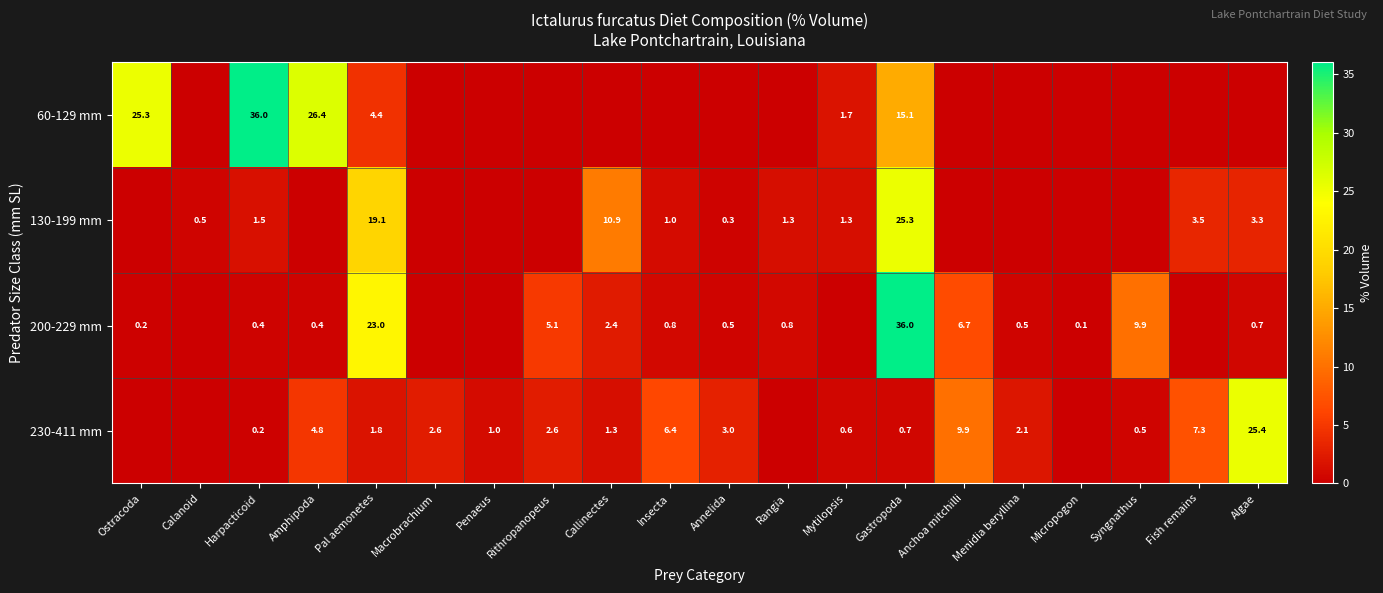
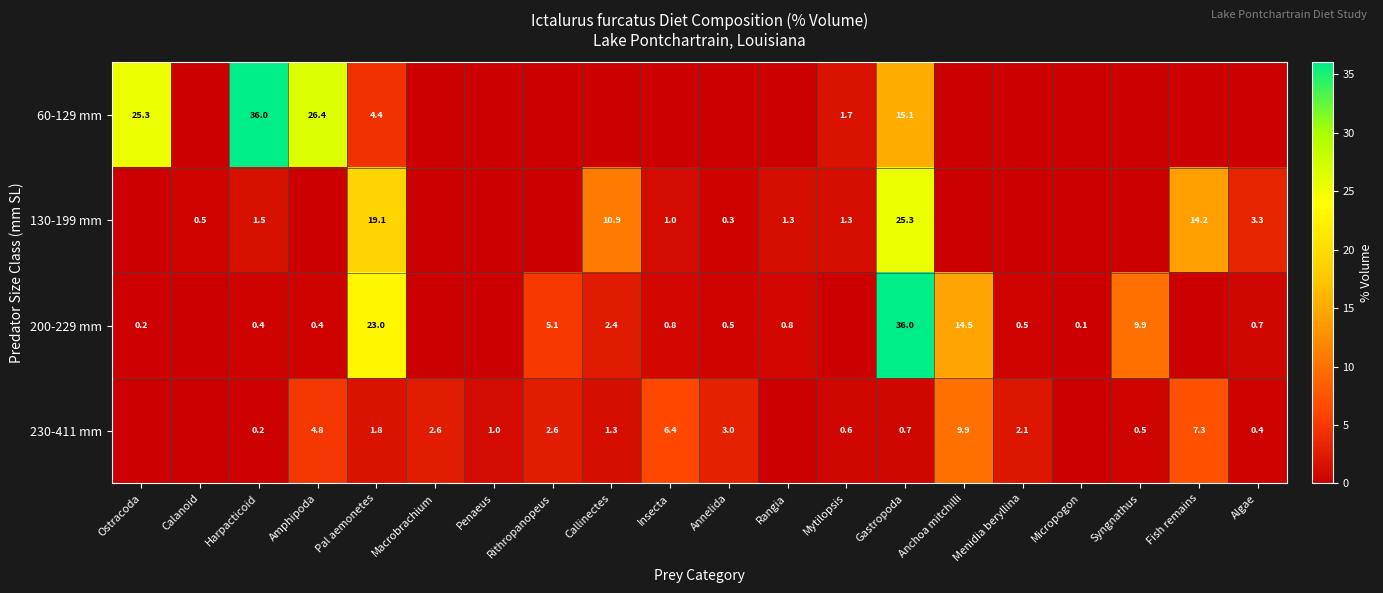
  {
    "60-129 mm": {
      "Ostracoda": 25.3,
      "Harpacticoid": 36.0,
      "Amphipoda": 26.4,
      "Pal aemonetes": 4.4,
      "Mytilopsis": 1.7,
      "Gastropoda": 15.1
    },
    "130-199 mm": {
      "Calanoid": 0.5,
      "Harpacticoid": 1.5,
      "Pal aemonetes": 19.1,
      "Callinectes": 10.9,
      "Insecta": 1.0,
      "Annelida": 0.3,
      "Rangia": 1.3,
      "Mytilopsis": 1.3,
      "Gastropoda": 25.3,
-     "Fish remains": 3.5,
+     "Fish remains": 14.2,
      "Algae": 3.3
    },
    "200-229 mm": {
      "Ostracoda": 0.2,
      "Harpacticoid": 0.4,
      "Amphipoda": 0.4,
      "Pal aemonetes": 23.0,
      "Rithropanopeus": 5.1,
      "Callinectes": 2.4,
      "Insecta": 0.8,
      "Annelida": 0.5,
      "Rangia": 0.8,
      "Gastropoda": 36.0,
-     "Anchoa mitchilli": 6.7,
+     "Anchoa mitchilli": 14.5,
      "Menidia beryllina": 0.5,
      "Micropogon": 0.1,
      "Syngnathus": 9.9,
      "Algae": 0.7
    },
    "230-411 mm": {
      "Harpacticoid": 0.2,
      "Amphipoda": 4.8,
      "Pal aemonetes": 1.8,
      "Macrobrachium": 2.6,
      "Penaeus": 1.0,
      "Rithropanopeus": 2.6,
      "Callinectes": 1.3,
      "Insecta": 6.4,
      "Annelida": 3.0,
      "Mytilopsis": 0.6,
      "Gastropoda": 0.7,
      "Anchoa mitchilli": 9.9,
      "Menidia beryllina": 2.1,
      "Syngnathus": 0.5,
      "Fish remains": 7.3,
-     "Algae": 25.4
+     "Algae": 0.4
    }
  }
